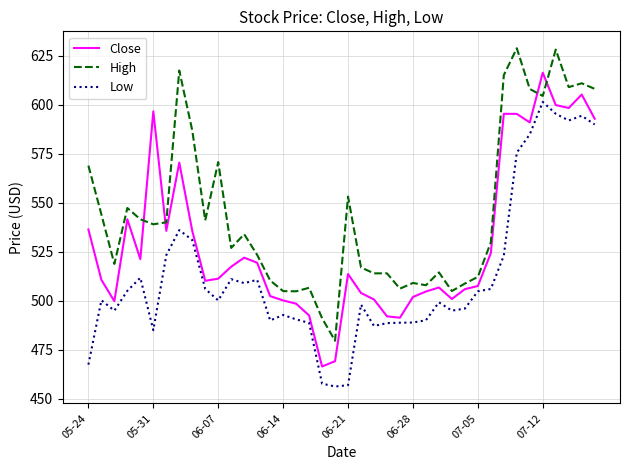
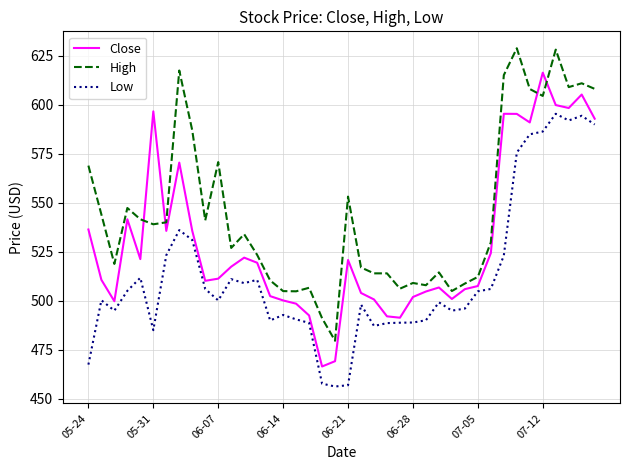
  {
    "Close": {
      "05-24": 536,
      "05-31": 597,
      "06-07": 511,
      "06-14": 500,
-     "06-21": 514,
+     "06-21": 521,
      "06-28": 502,
      "07-05": 508,
      "07-12": 616
    },
    "High": {
      "05-24": 569,
      "05-31": 539,
      "06-07": 571,
      "06-14": 505,
      "06-21": 553,
      "06-28": 509,
      "07-05": 512,
      "07-12": 604
    },
    "Low": {
      "05-24": 468,
      "05-31": 485,
      "06-07": 500,
      "06-14": 493,
      "06-21": 457,
      "06-28": 489,
      "07-05": 505,
-     "07-12": 601
+     "07-12": 586
    }
  }
